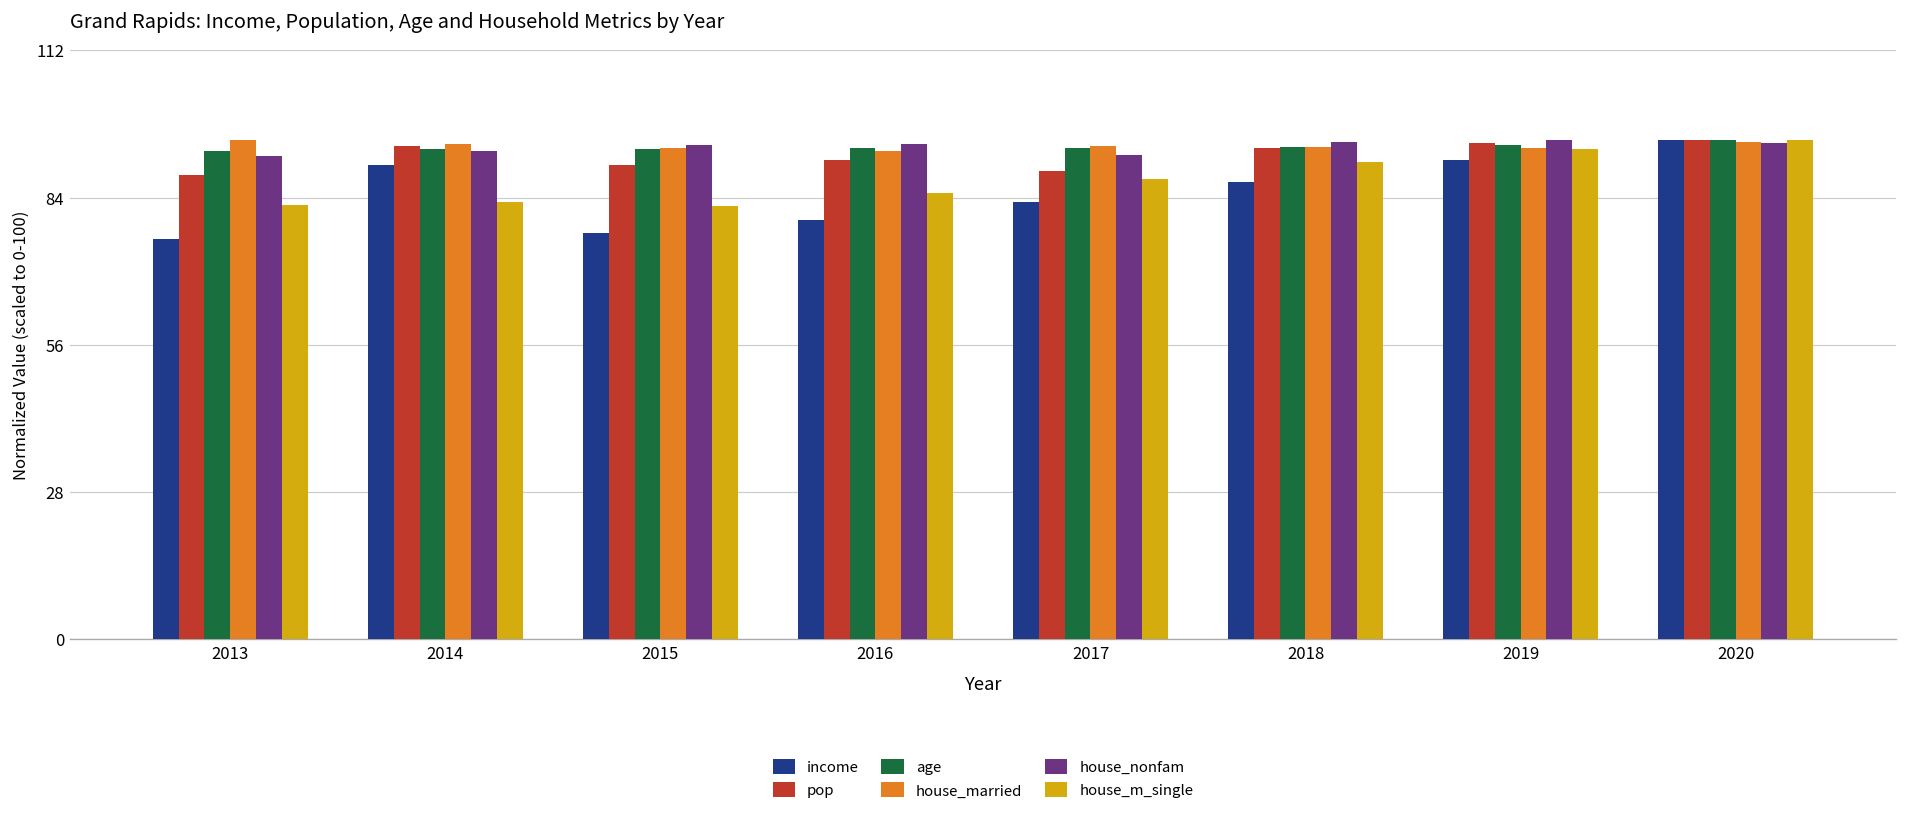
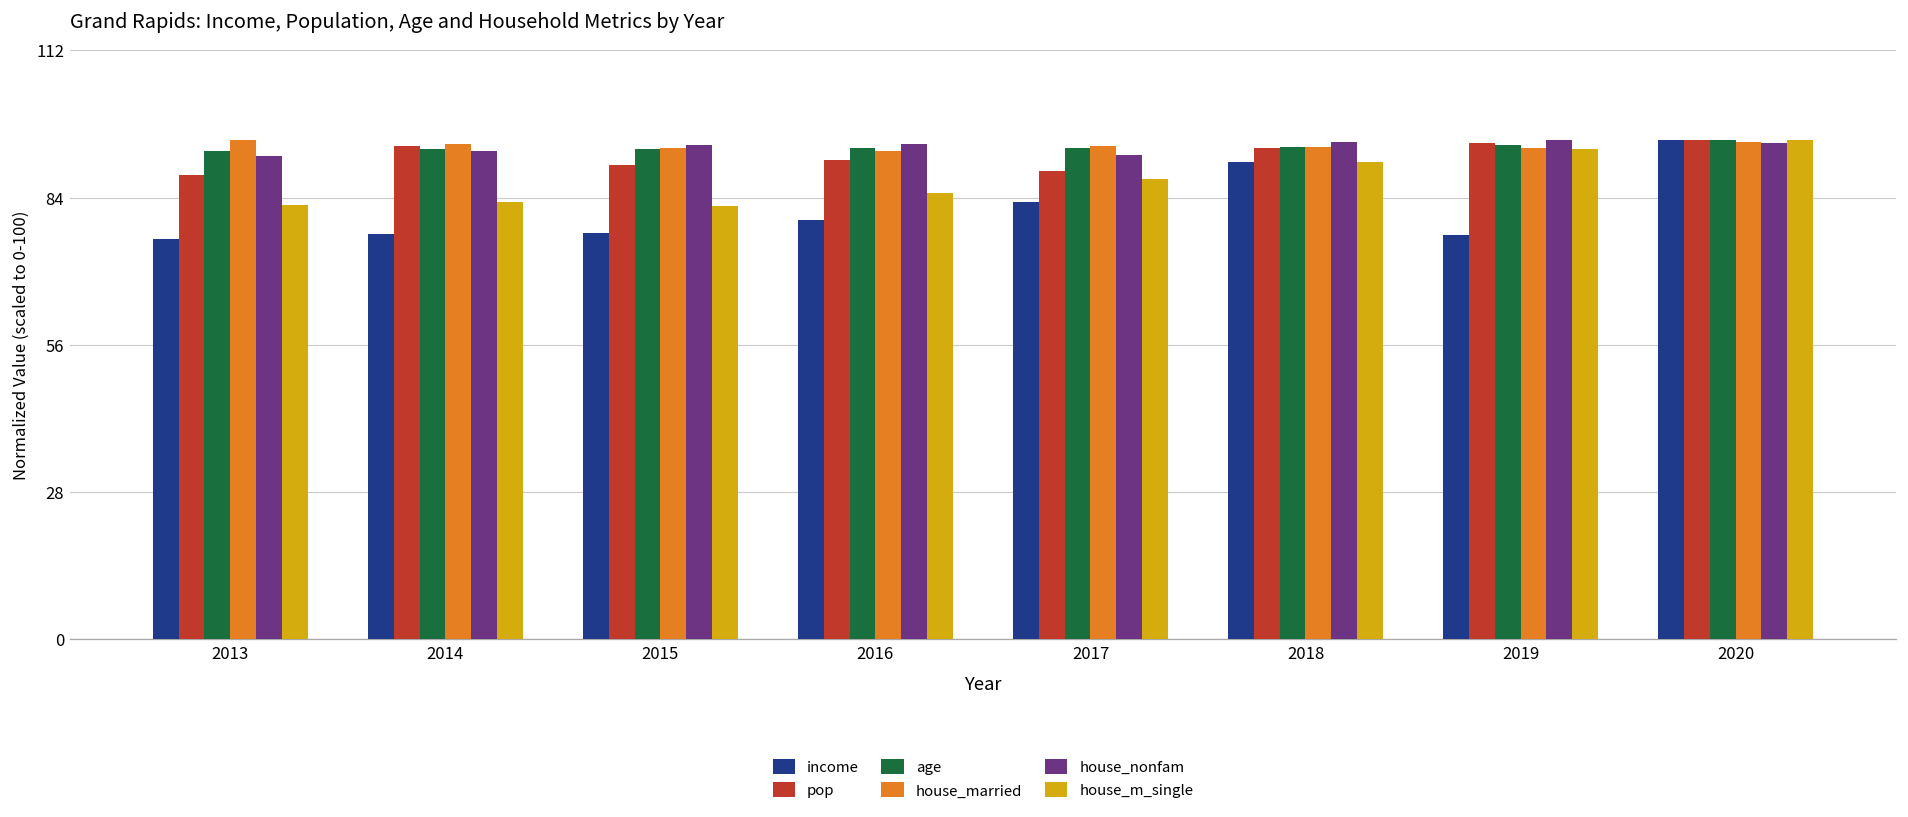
  {
    "income": {
      "2013": 76,
-     "2014": 90,
+     "2014": 77,
      "2015": 77,
      "2016": 80,
      "2017": 83,
-     "2018": 87,
-     "2019": 91,
+     "2018": 91,
+     "2019": 77,
      "2020": 95
    },
    "pop": {
      "2013": 88,
      "2014": 94,
      "2015": 90,
      "2016": 91,
      "2017": 89,
      "2018": 93,
      "2019": 94,
      "2020": 95
    },
    "age": {
      "2013": 93,
      "2014": 93,
      "2015": 93,
      "2016": 93,
      "2017": 93,
      "2018": 94,
      "2019": 94,
      "2020": 95
    },
    "house_nonfam": {
      "2013": 92,
      "2014": 93,
      "2015": 94,
      "2016": 94,
      "2017": 92,
      "2018": 95,
      "2019": 95,
      "2020": 94
    }
  }
